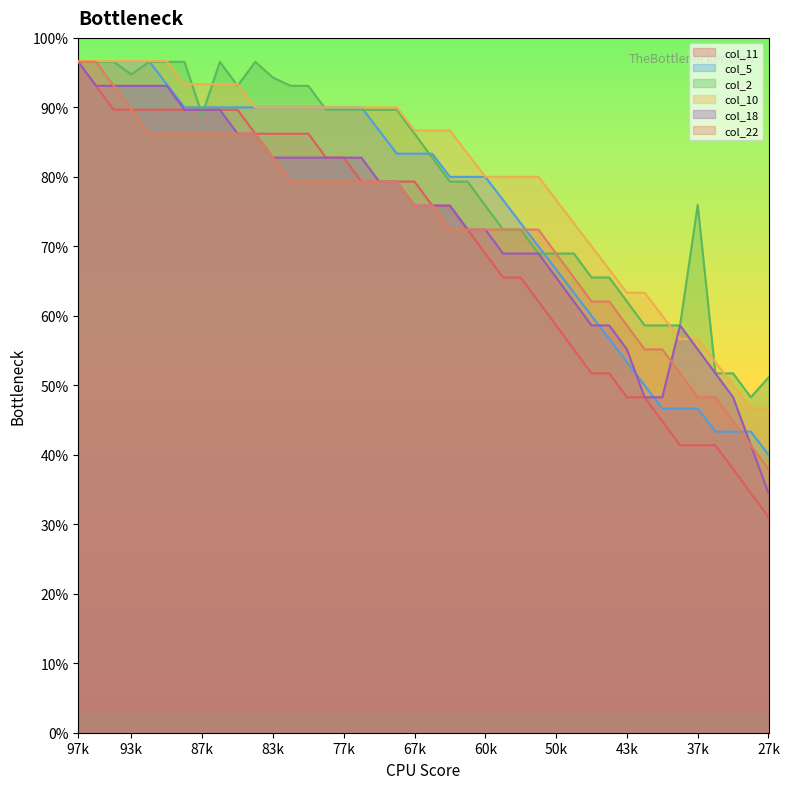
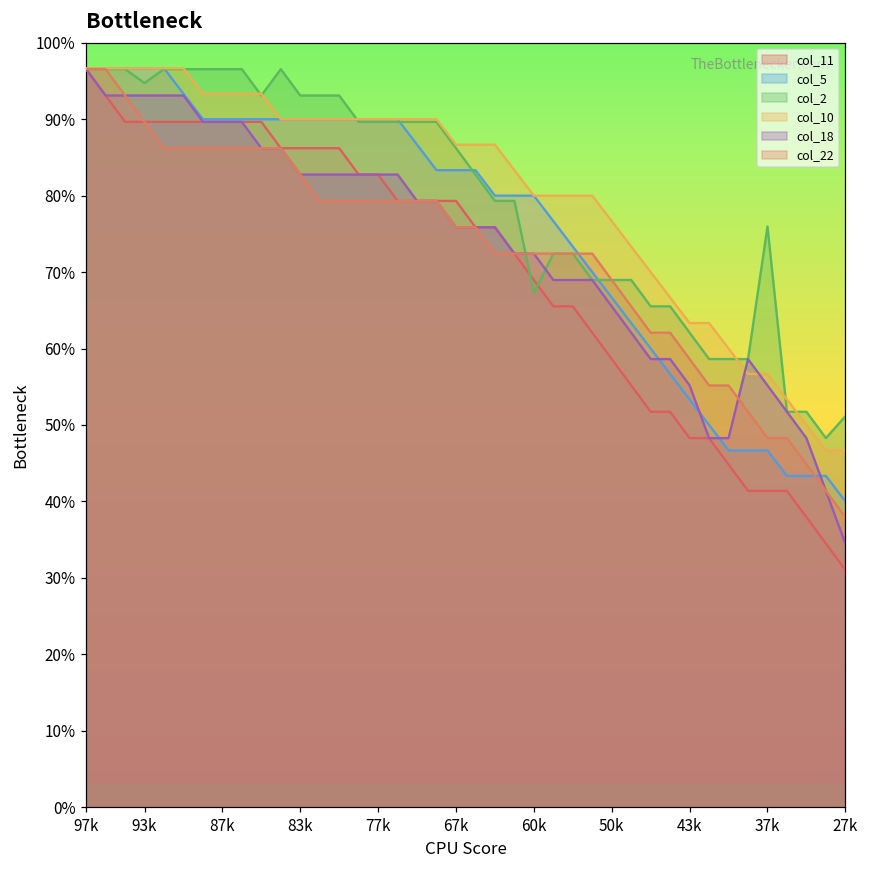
  {
    "col_2": {
      "93k": "95%",
-     "87k": "89%",
-     "83k": "94%",
+     "87k": "97%",
+     "83k": "93%",
      "67k": "86%",
-     "60k": "76%",
+     "60k": "67%",
      "43k": "62%",
      "37k": "76%",
      "27k": "51%"
    }
  }
